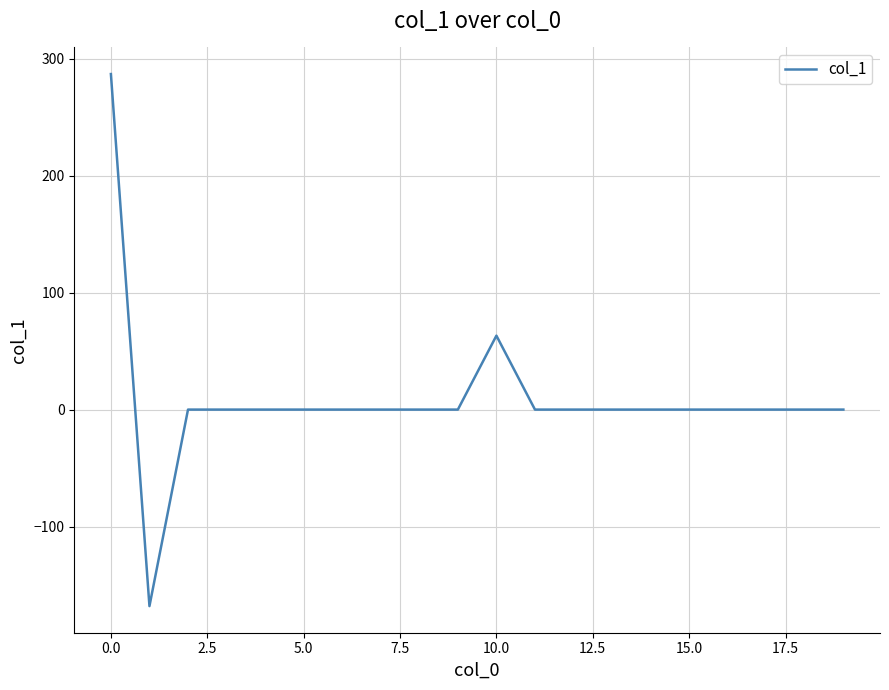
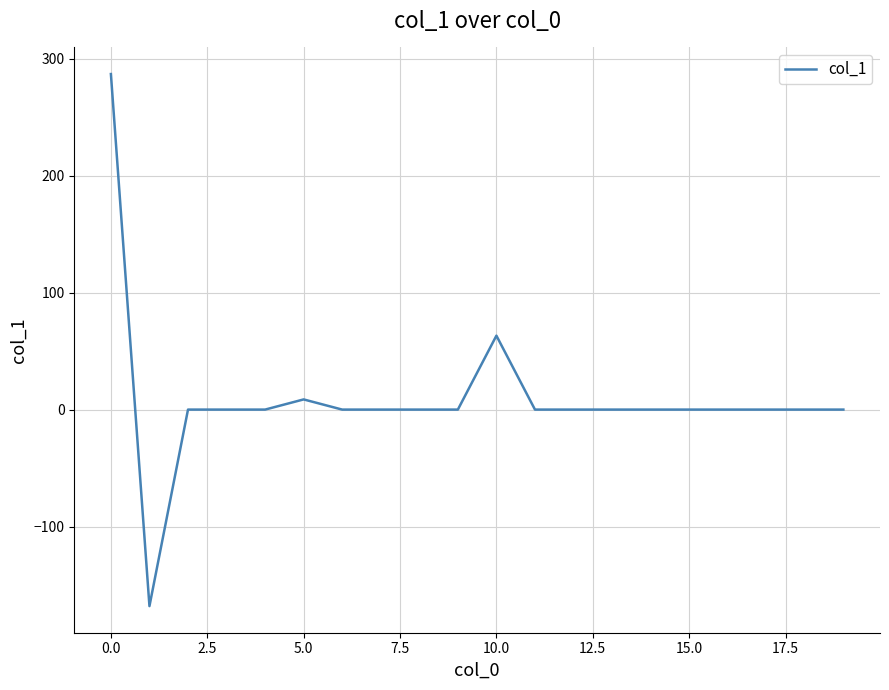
  {
    "0.0": 287,
-   "5.0": 0,
+   "5.0": 9,
    "10.0": 63,
    "15.0": 0
  }
